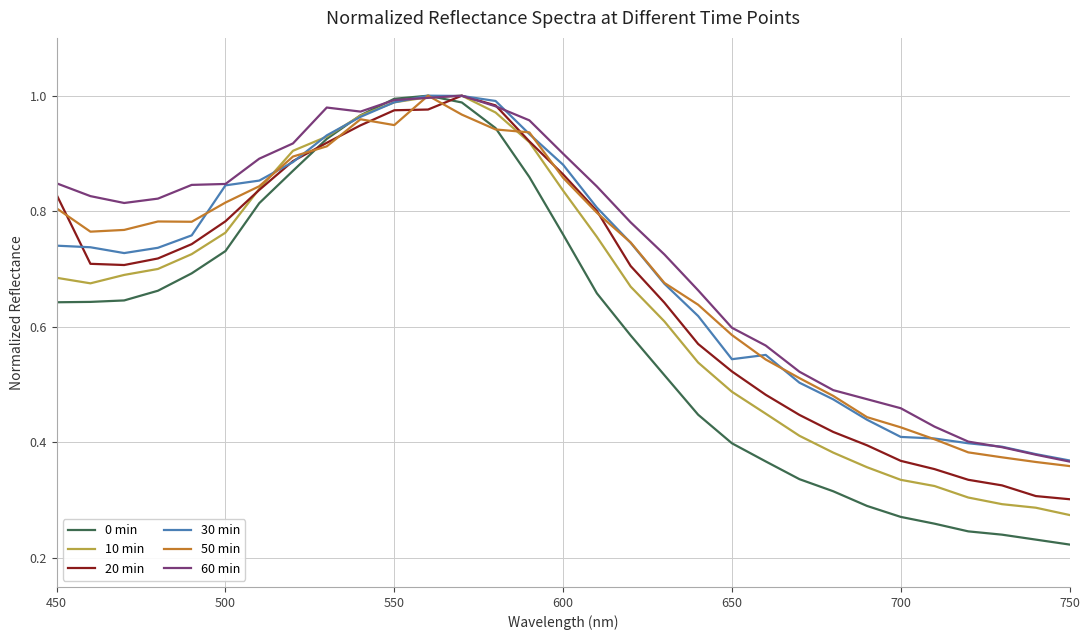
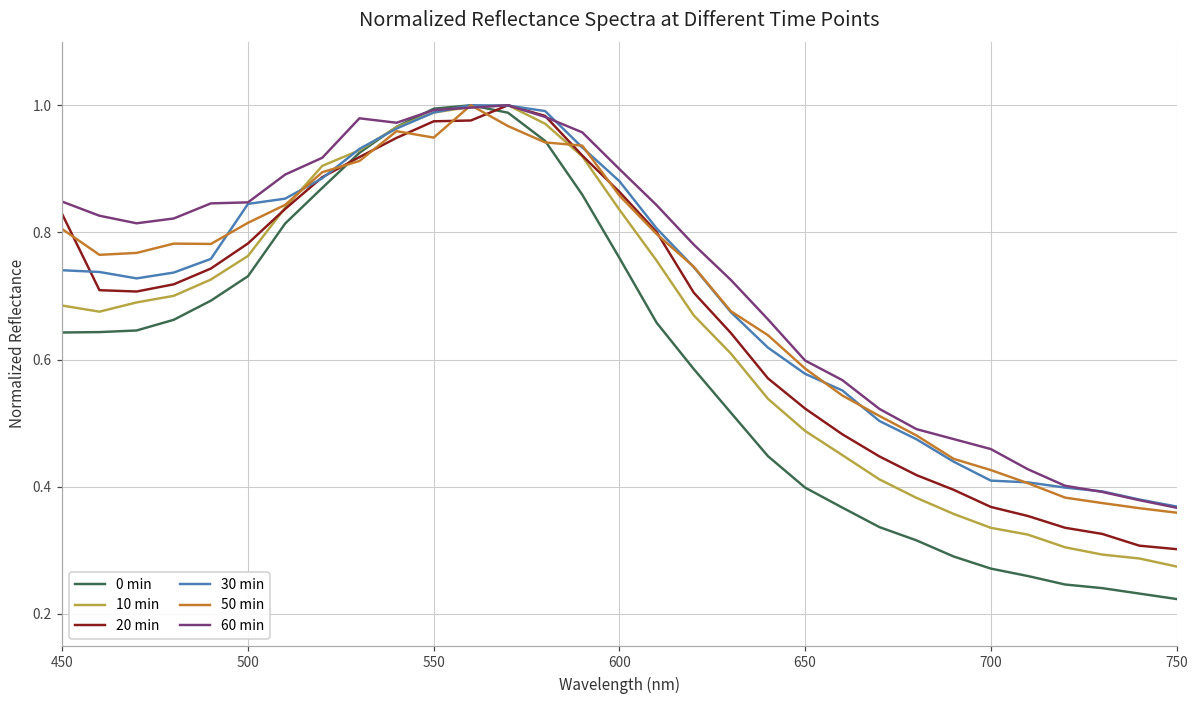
  {
    "0 min": {
      "450": 0.64,
      "500": 0.73,
      "600": 0.76,
      "650": 0.40,
      "700": 0.27,
      "750": 0.22
    },
    "20 min": {
      "450": 0.83,
      "500": 0.78,
      "550": 0.97,
      "600": 0.86,
      "650": 0.52,
      "700": 0.37,
      "750": 0.30
    },
    "30 min": {
      "450": 0.74,
      "600": 0.88,
-     "650": 0.54,
+     "650": 0.58,
      "700": 0.41
    },
    "60 min": {
      "450": 0.85,
      "600": 0.90,
      "650": 0.60,
      "700": 0.46
    }
  }
